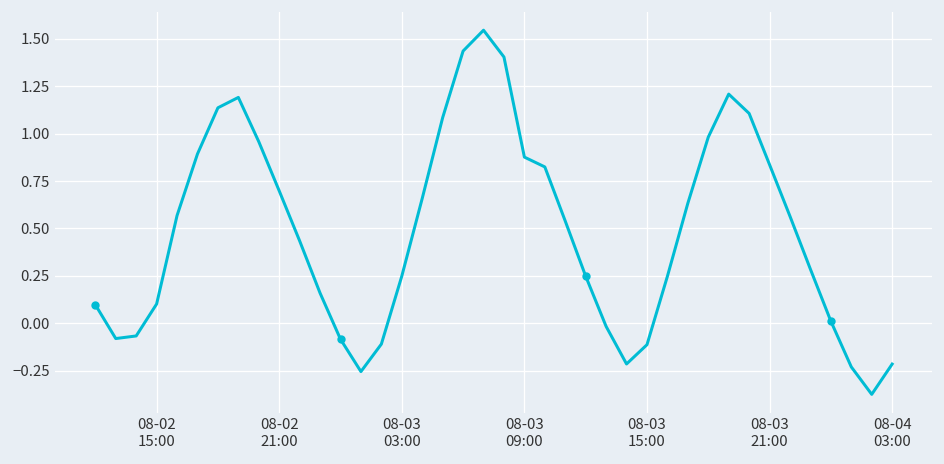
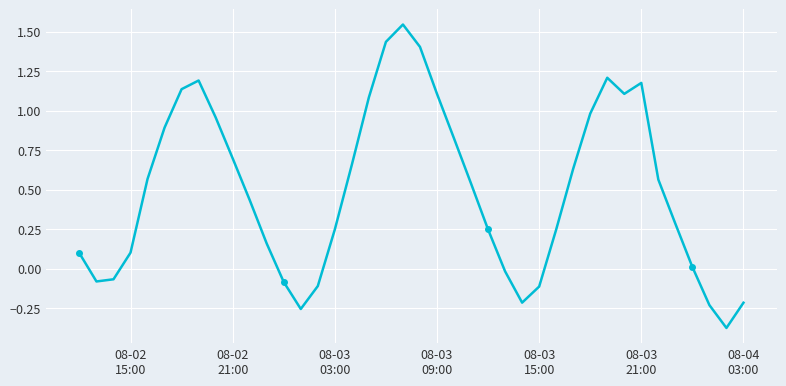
  {
    "08-02 15:00": 0.10,
    "08-02 21:00": 0.70,
    "08-03 03:00": 0.25,
-   "08-03 09:00": 0.88,
+   "08-03 09:00": 1.11,
    "08-03 15:00": -0.11,
-   "08-03 21:00": 0.84,
+   "08-03 21:00": 1.18,
    "08-04 03:00": -0.22
  }
